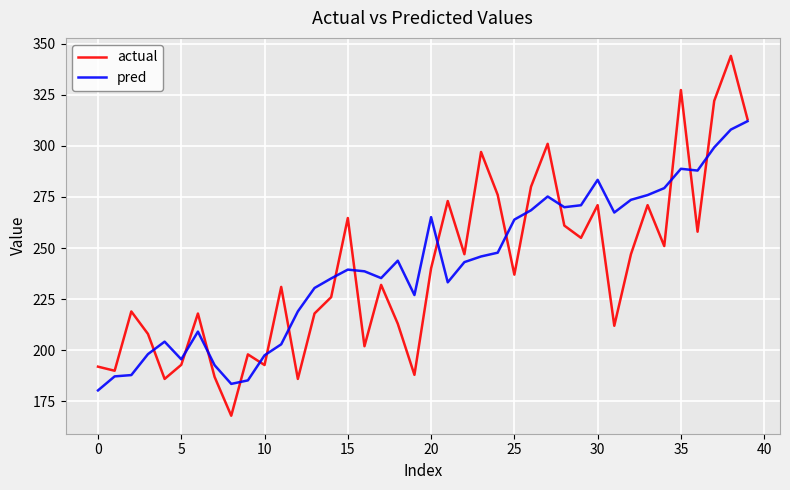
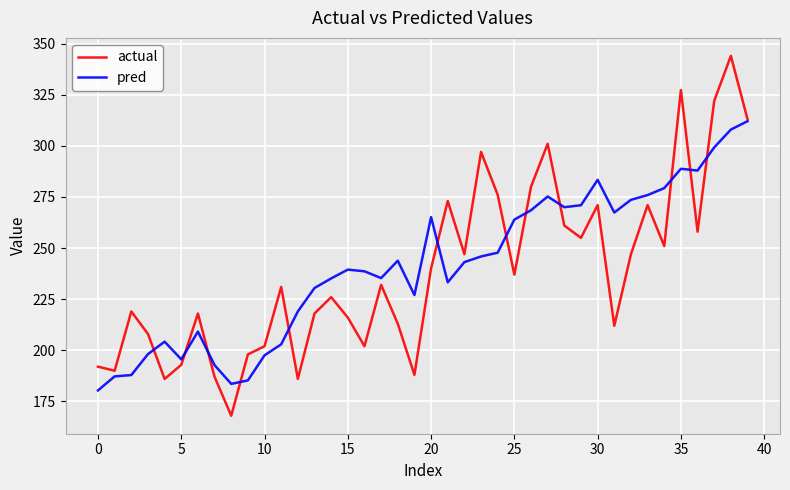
  {
    "actual": {
      "0": 192,
      "5": 193,
-     "10": 193,
-     "15": 265,
+     "10": 202,
+     "15": 216,
      "20": 240,
      "25": 237,
      "30": 271,
      "35": 327
    },
    "pred": {
      "0": 180,
      "5": 196,
      "10": 198,
      "15": 239,
      "20": 265,
      "25": 264,
      "30": 283,
      "35": 289
    }
  }
